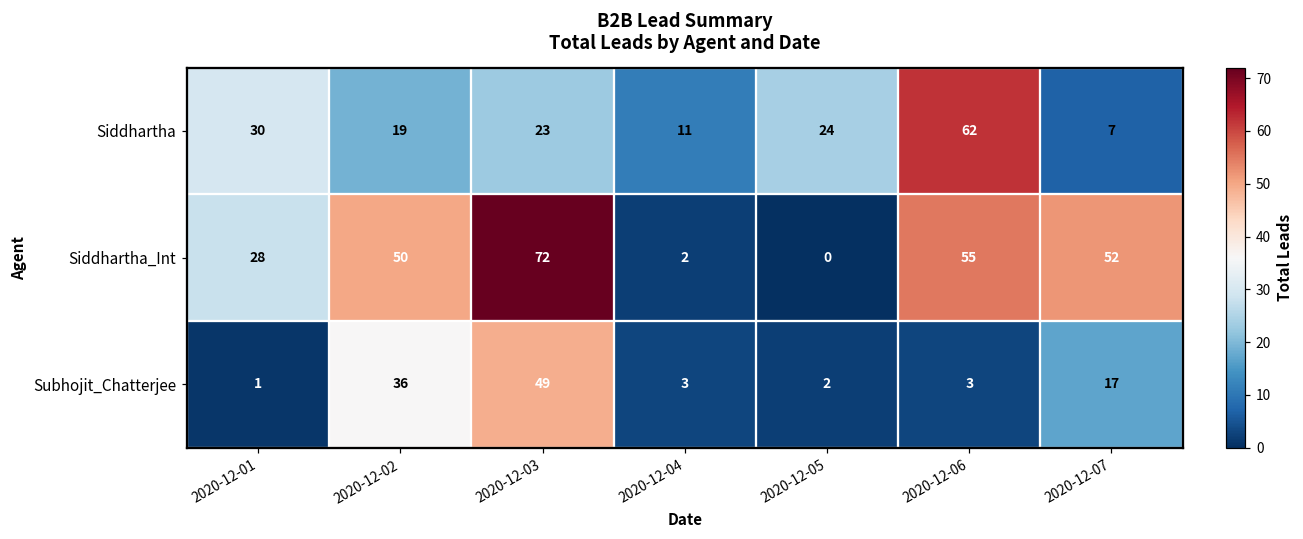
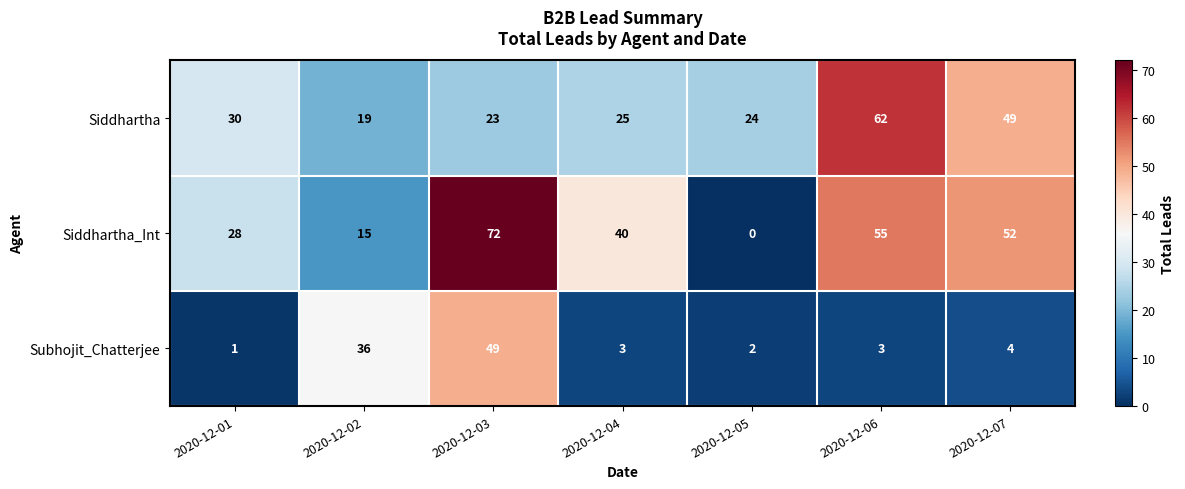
  {
    "Siddhartha": {
      "2020-12-01": 30,
      "2020-12-02": 19,
      "2020-12-03": 23,
-     "2020-12-04": 11,
+     "2020-12-04": 25,
      "2020-12-05": 24,
      "2020-12-06": 62,
-     "2020-12-07": 7
+     "2020-12-07": 49
    },
    "Siddhartha_Int": {
      "2020-12-01": 28,
-     "2020-12-02": 50,
+     "2020-12-02": 15,
      "2020-12-03": 72,
-     "2020-12-04": 2,
+     "2020-12-04": 40,
      "2020-12-05": 0,
      "2020-12-06": 55,
      "2020-12-07": 52
    },
    "Subhojit_Chatterjee": {
      "2020-12-01": 1,
      "2020-12-02": 36,
      "2020-12-03": 49,
      "2020-12-04": 3,
      "2020-12-05": 2,
      "2020-12-06": 3,
-     "2020-12-07": 17
+     "2020-12-07": 4
    }
  }
